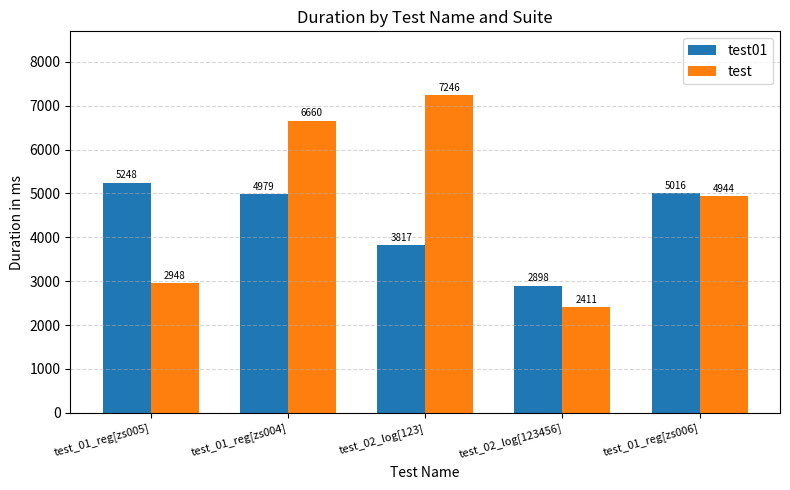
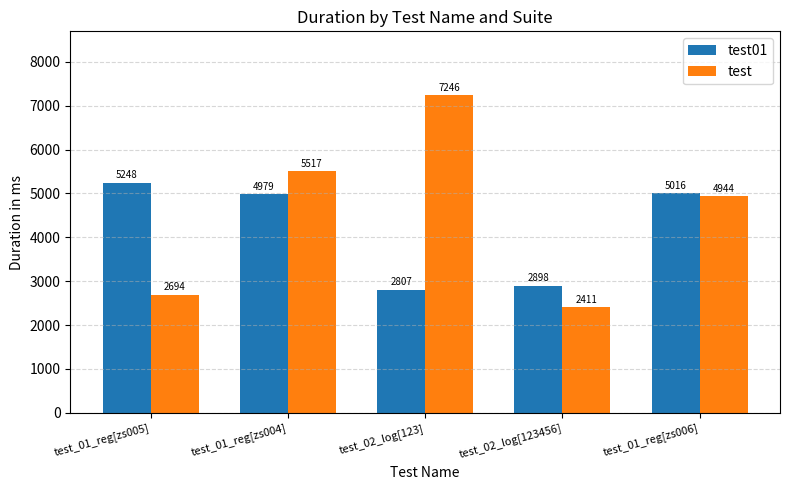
  {
    "test01": {
      "test_01_reg[zs005]": 5248,
      "test_01_reg[zs004]": 4979,
-     "test_02_log[123]": 3817,
+     "test_02_log[123]": 2807,
      "test_02_log[123456]": 2898,
      "test_01_reg[zs006]": 5016
    },
    "test": {
-     "test_01_reg[zs005]": 2948,
-     "test_01_reg[zs004]": 6660,
+     "test_01_reg[zs005]": 2694,
+     "test_01_reg[zs004]": 5517,
      "test_02_log[123]": 7246,
      "test_02_log[123456]": 2411,
      "test_01_reg[zs006]": 4944
    }
  }
